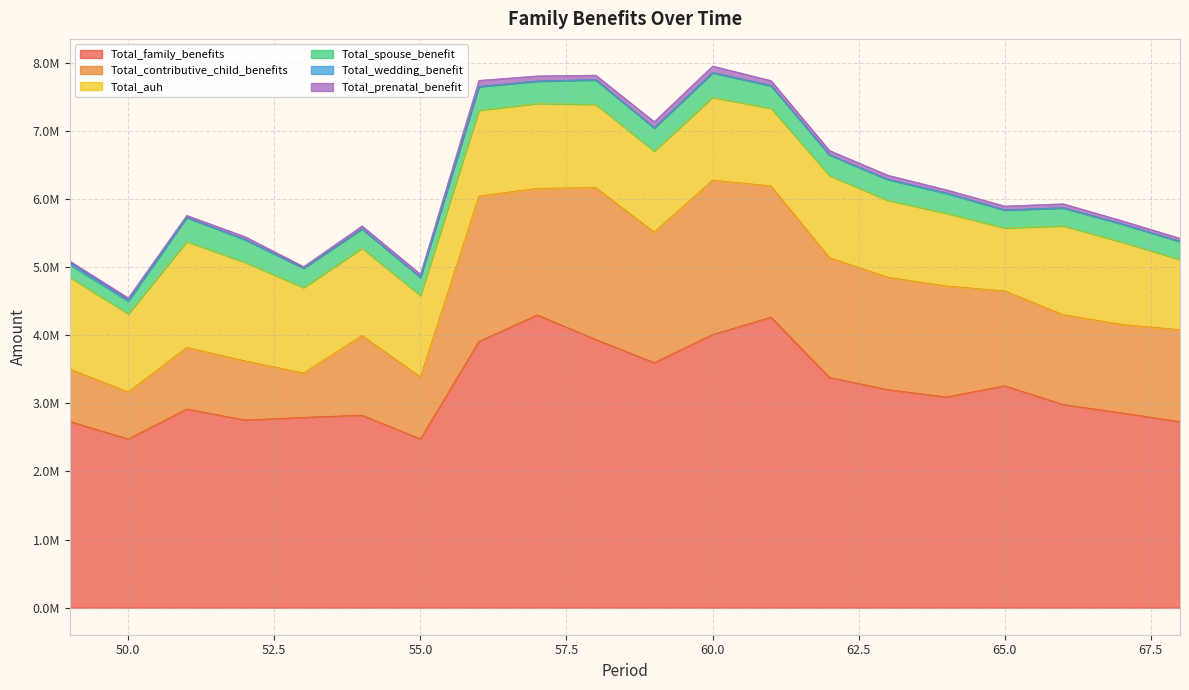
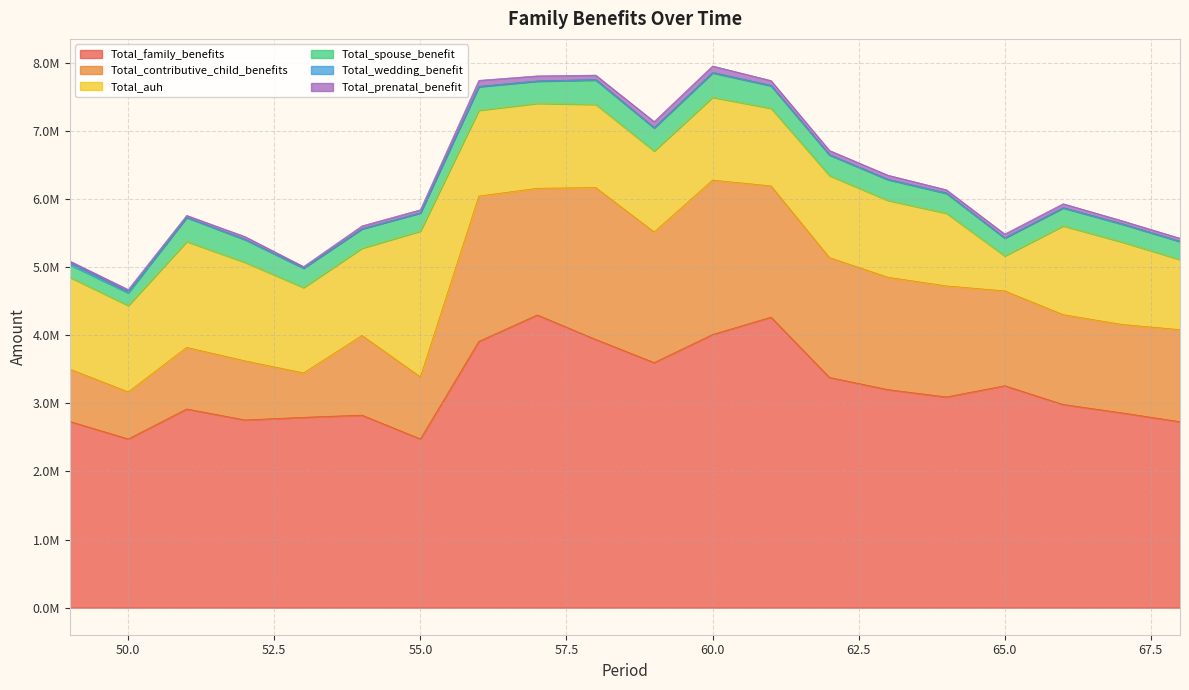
  {
    "Total_auh": {
-     "50.0": 1100000,
-     "55.0": 1200000,
+     "50.0": 1300000,
+     "55.0": 2100000,
      "60.0": 1200000,
-     "65.0": 900000
+     "65.0": 500000
    },
    "Total_prenatal_benefit": {
      "55.0": 0,
      "60.0": 100000,
      "65.0": 100000
    }
  }
